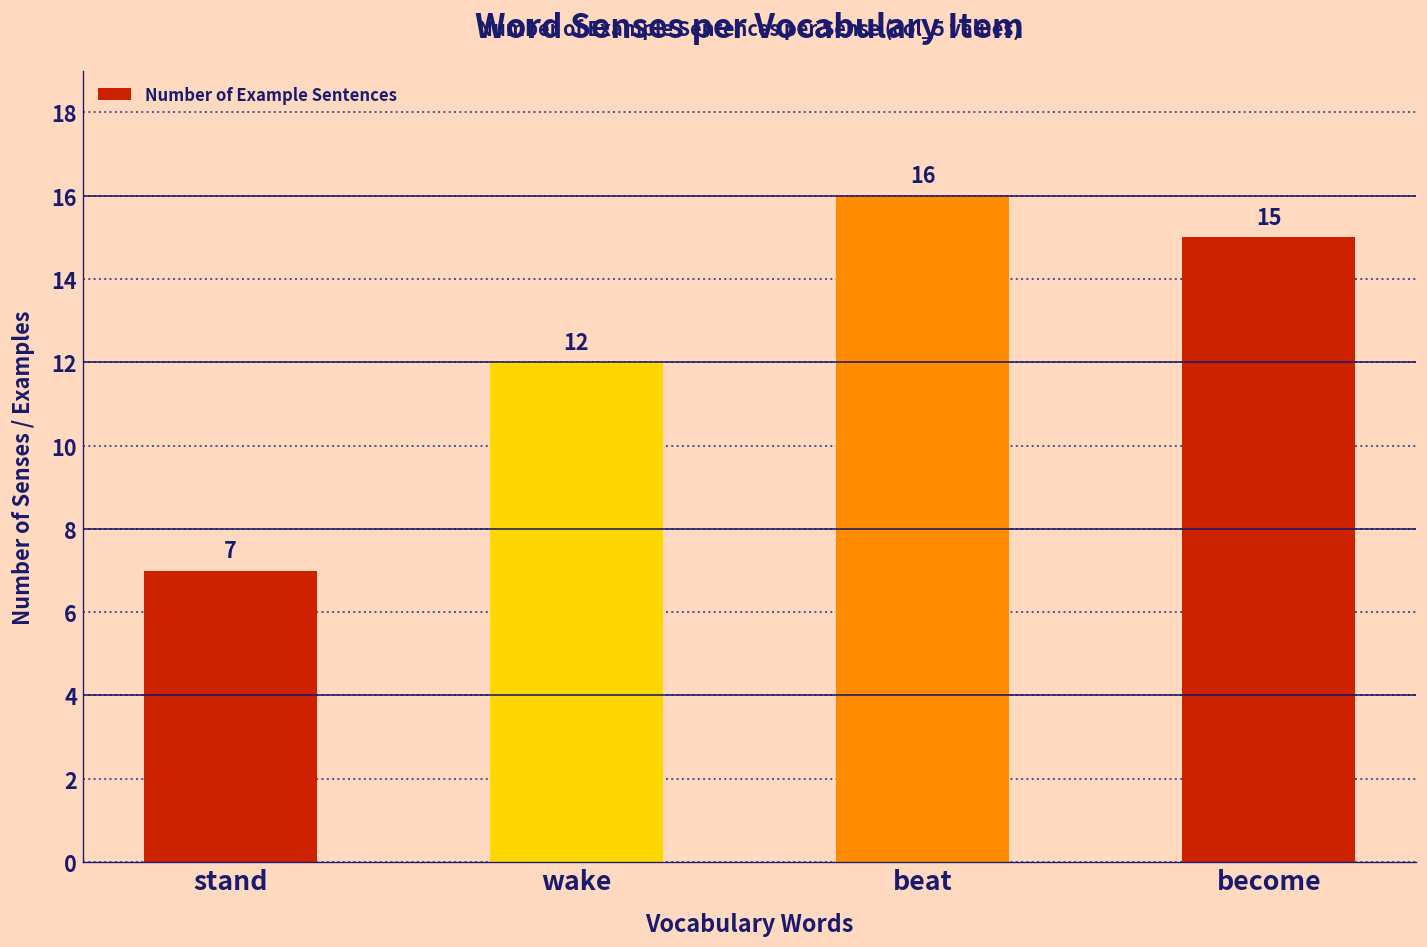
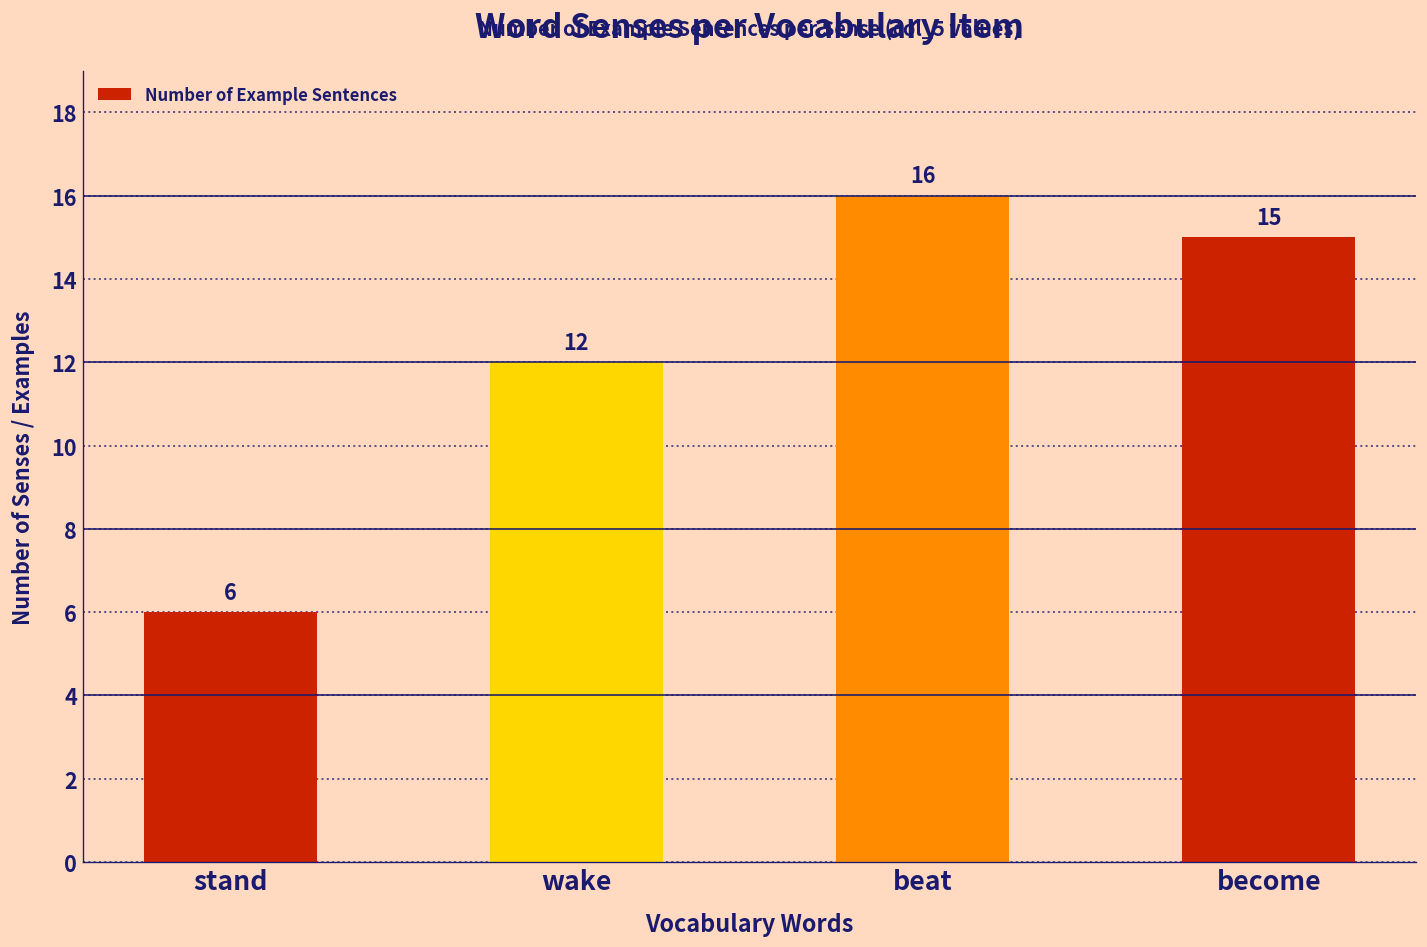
  {
-   "stand": 7,
+   "stand": 6,
    "wake": 12,
    "beat": 16,
    "become": 15
  }
